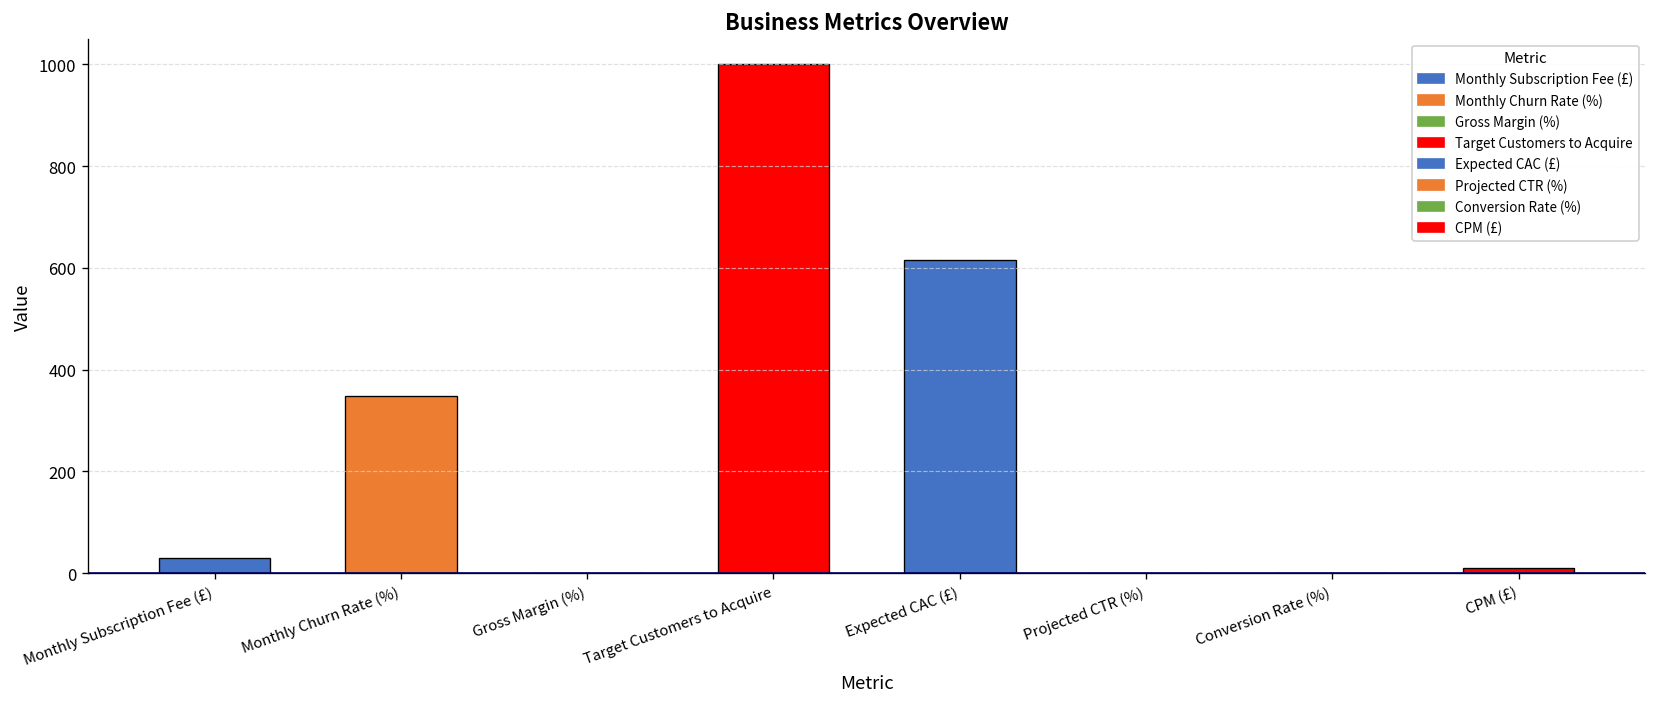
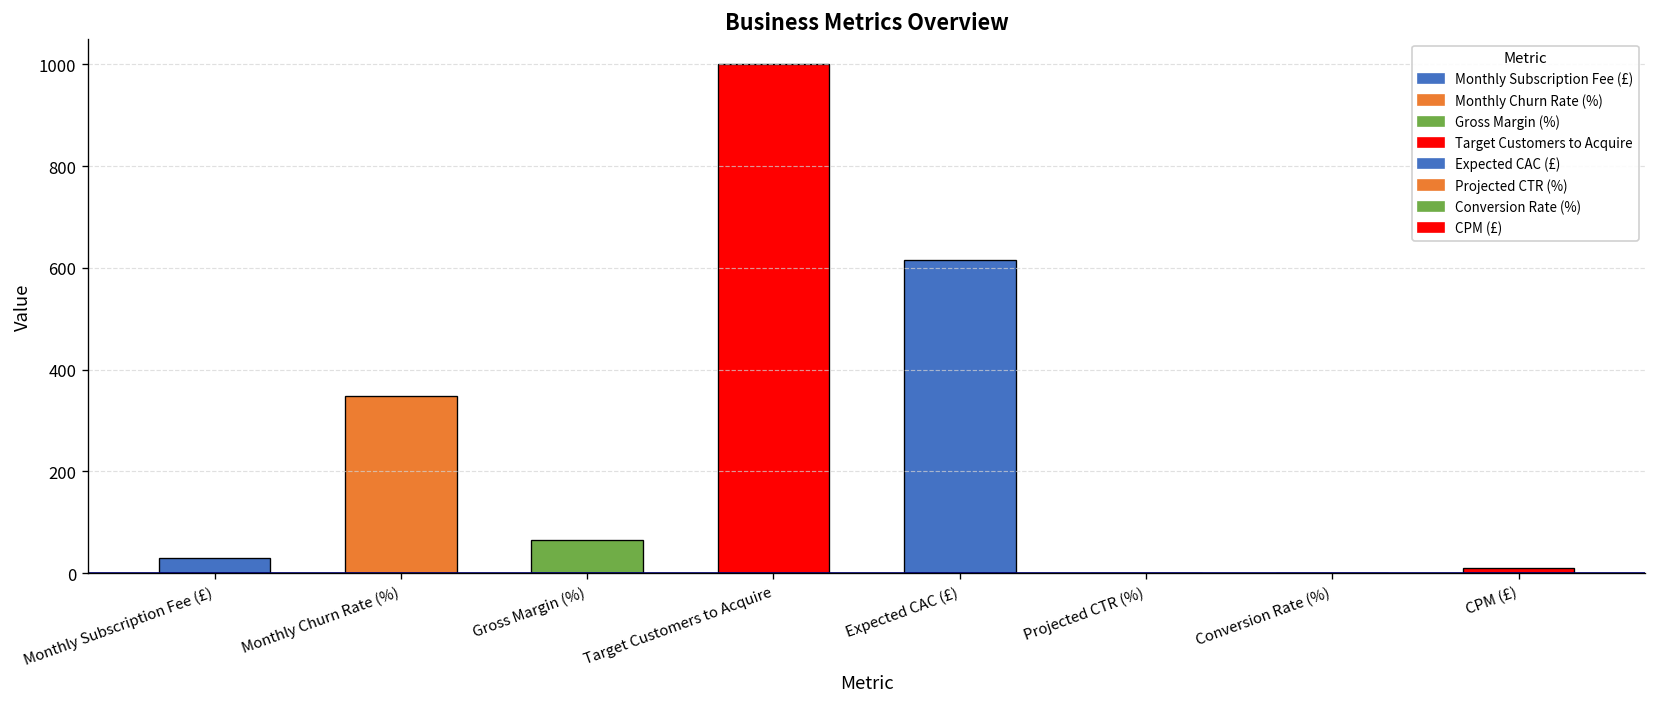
  {
    "Monthly Subscription Fee (£)": 30,
    "Monthly Churn Rate (%)": 350,
-   "Gross Margin (%)": 0,
+   "Gross Margin (%)": 60,
    "Target Customers to Acquire": 1000,
    "Expected CAC (£)": 620,
    "CPM (£)": 10
  }
